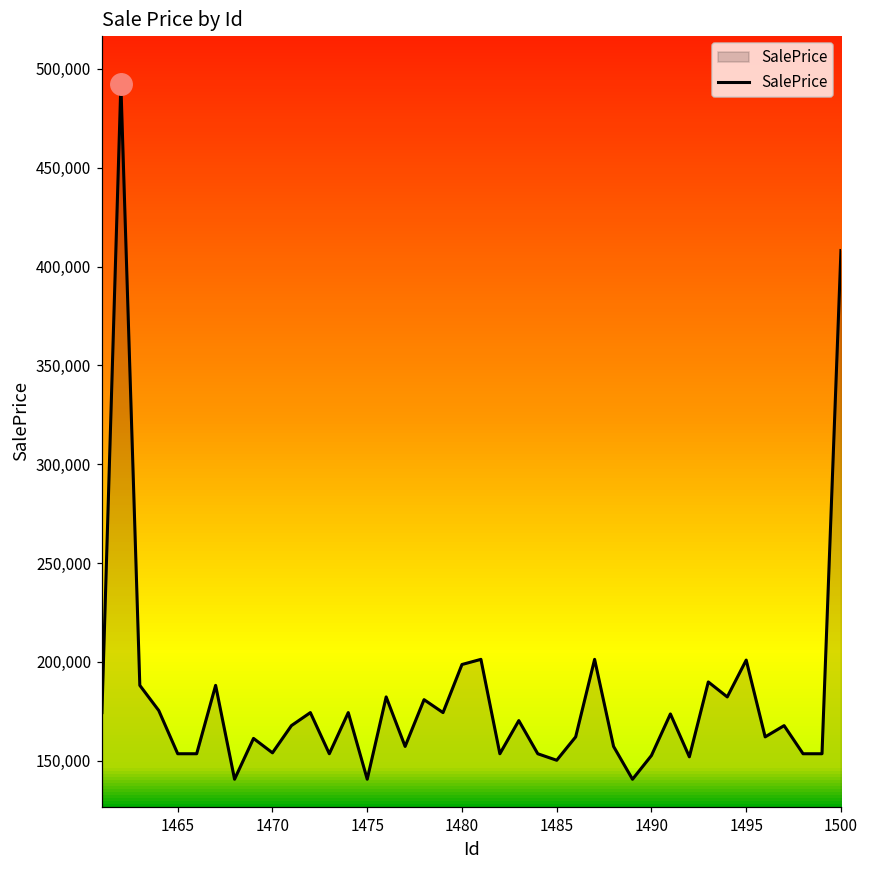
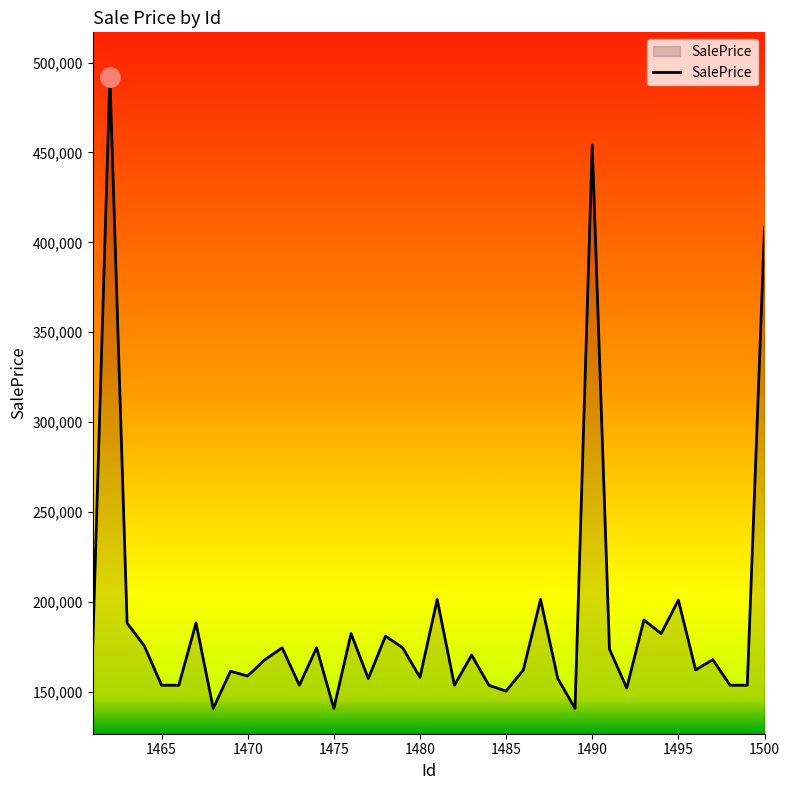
  {
    "SalePrice": {
      "1465": "154,000",
-     "1470": "154,000",
+     "1470": "159,000",
      "1475": "141,000",
-     "1480": "199,000",
+     "1480": "158,000",
      "1485": "150,000",
-     "1490": "153,000",
+     "1490": "454,000",
      "1495": "201,000",
      "1500": "408,000"
    }
  }
